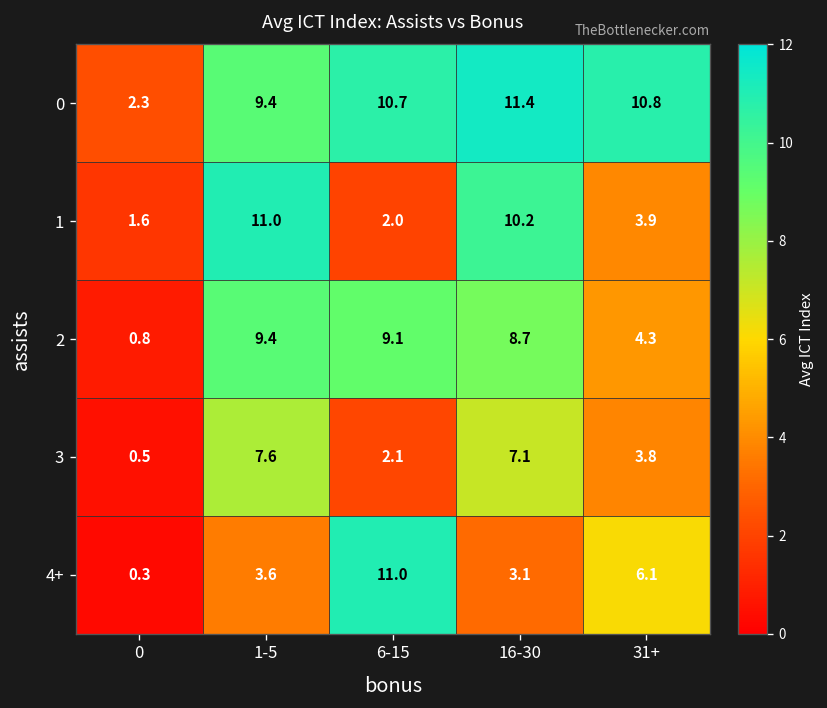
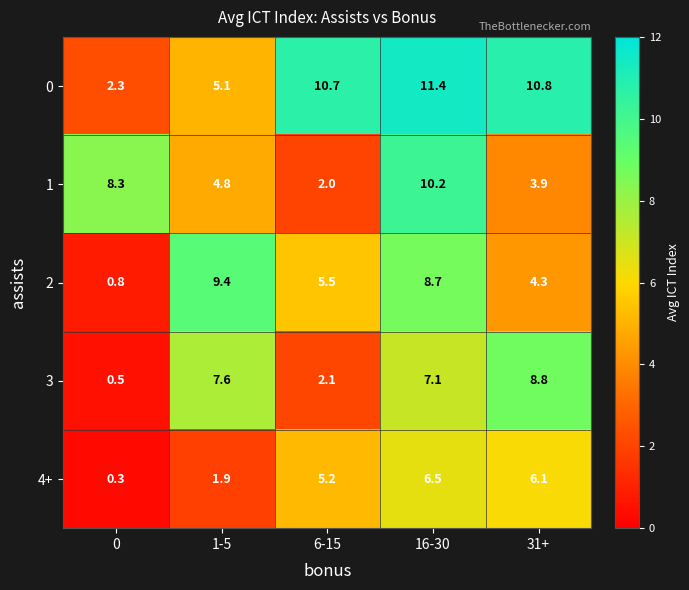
  {
    "0": {
      "0": 2.3,
-     "1-5": 9.4,
+     "1-5": 5.1,
      "6-15": 10.7,
      "16-30": 11.4,
      "31+": 10.8
    },
    "1": {
-     "0": 1.6,
-     "1-5": 11.0,
+     "0": 8.3,
+     "1-5": 4.8,
      "6-15": 2.0,
      "16-30": 10.2,
      "31+": 3.9
    },
    "2": {
      "0": 0.8,
      "1-5": 9.4,
-     "6-15": 9.1,
+     "6-15": 5.5,
      "16-30": 8.7,
      "31+": 4.3
    },
    "3": {
      "0": 0.5,
      "1-5": 7.6,
      "6-15": 2.1,
      "16-30": 7.1,
-     "31+": 3.8
+     "31+": 8.8
    },
    "4+": {
      "0": 0.3,
-     "1-5": 3.6,
-     "6-15": 11.0,
-     "16-30": 3.1,
+     "1-5": 1.9,
+     "6-15": 5.2,
+     "16-30": 6.5,
      "31+": 6.1
    }
  }
